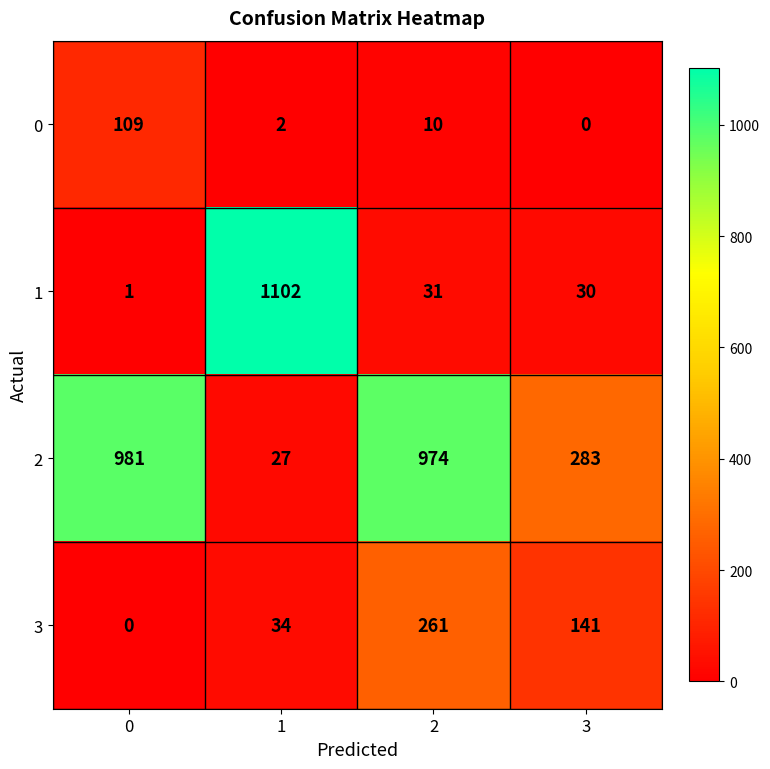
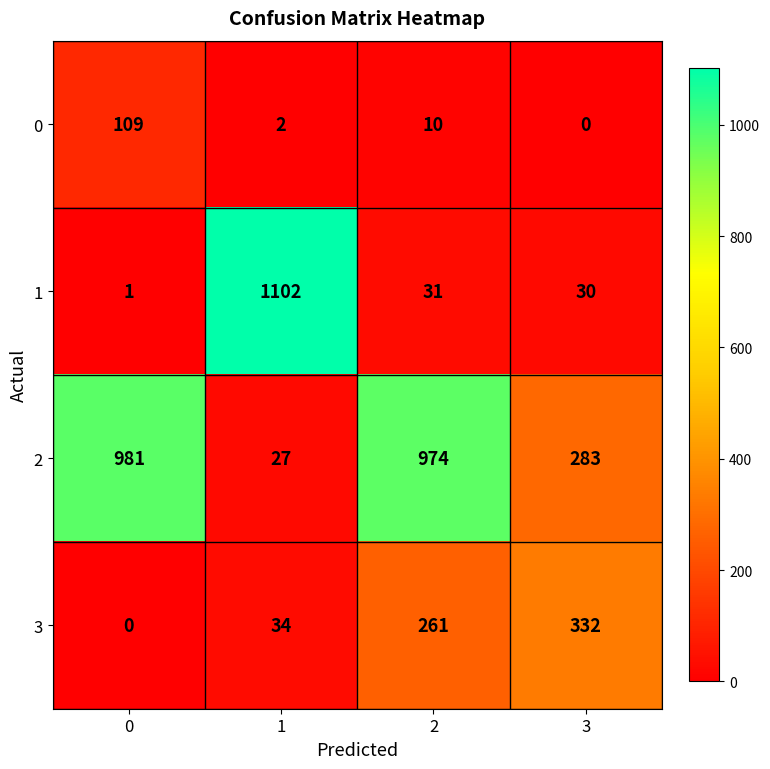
  {
    "0": {
      "0": 109,
      "1": 2,
      "2": 10,
      "3": 0
    },
    "1": {
      "0": 1,
      "1": 1102,
      "2": 31,
      "3": 30
    },
    "2": {
      "0": 981,
      "1": 27,
      "2": 974,
      "3": 283
    },
    "3": {
      "0": 0,
      "1": 34,
      "2": 261,
-     "3": 141
+     "3": 332
    }
  }
